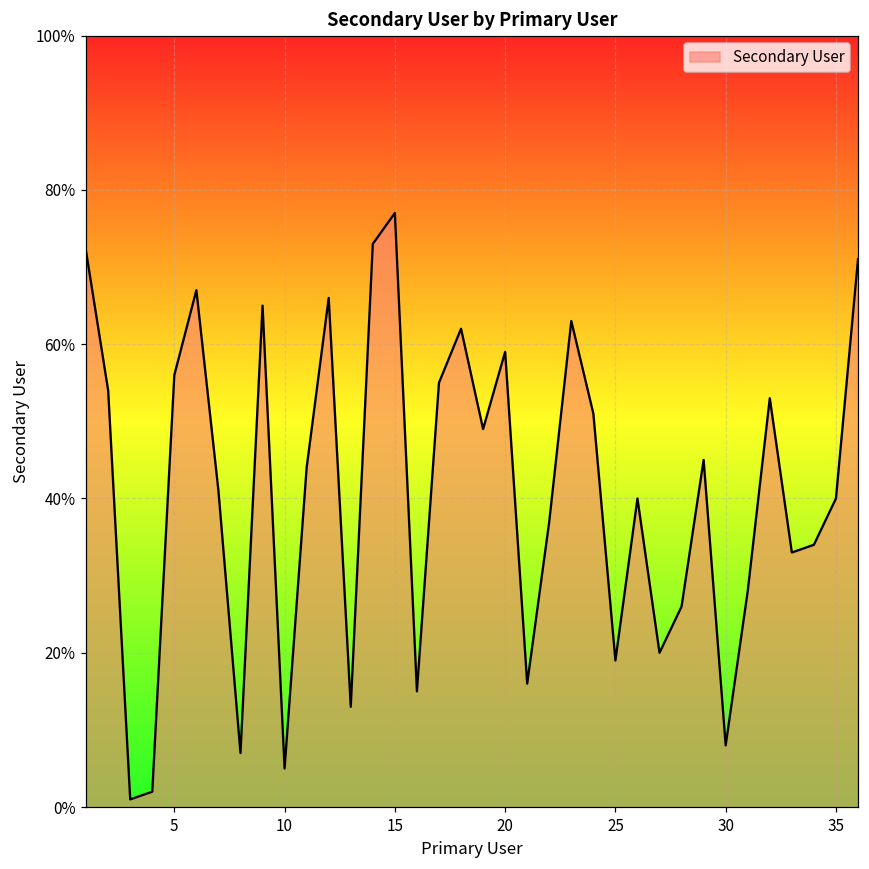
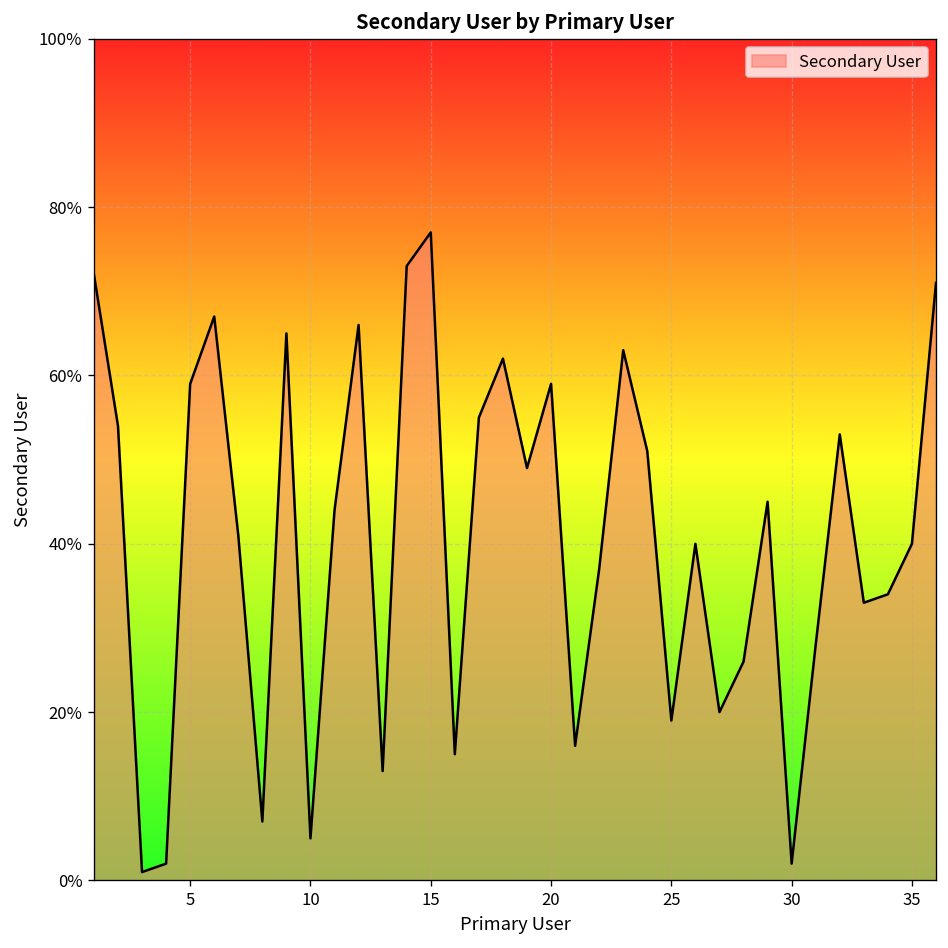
  {
-   "5": "56%",
+   "5": "59%",
    "10": "5%",
    "15": "77%",
    "20": "59%",
    "25": "19%",
-   "30": "8%",
+   "30": "2%",
    "35": "40%"
  }
